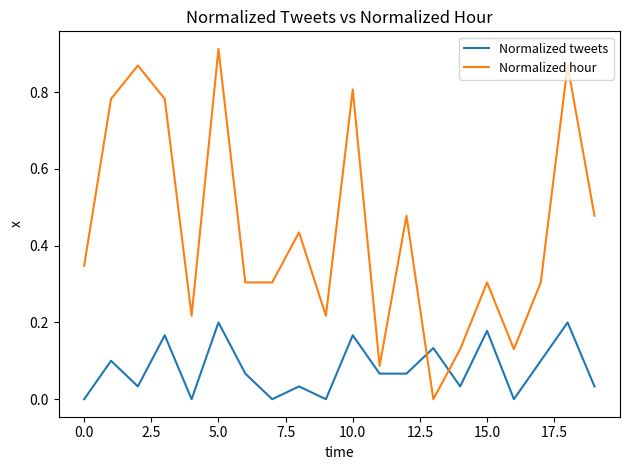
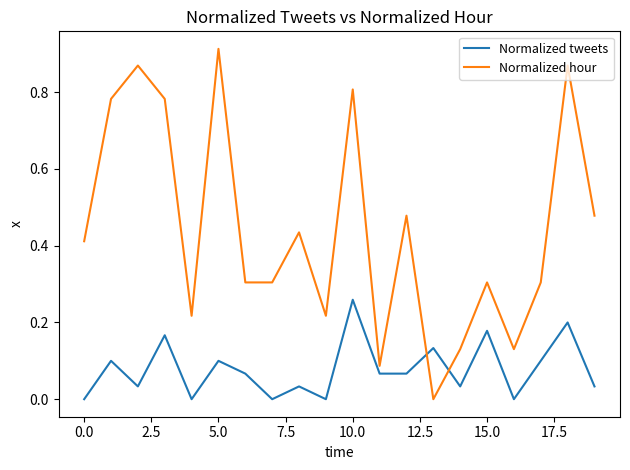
  {
    "Normalized tweets": {
      "0.0": 0.00,
-     "5.0": 0.2,
-     "10.0": 0.17,
+     "5.0": 0.1,
+     "10.0": 0.26,
      "15.0": 0.18
    },
    "Normalized hour": {
-     "0.0": 0.35,
+     "0.0": 0.41,
      "5.0": 0.91,
      "10.0": 0.81,
      "15.0": 0.30
    }
  }
